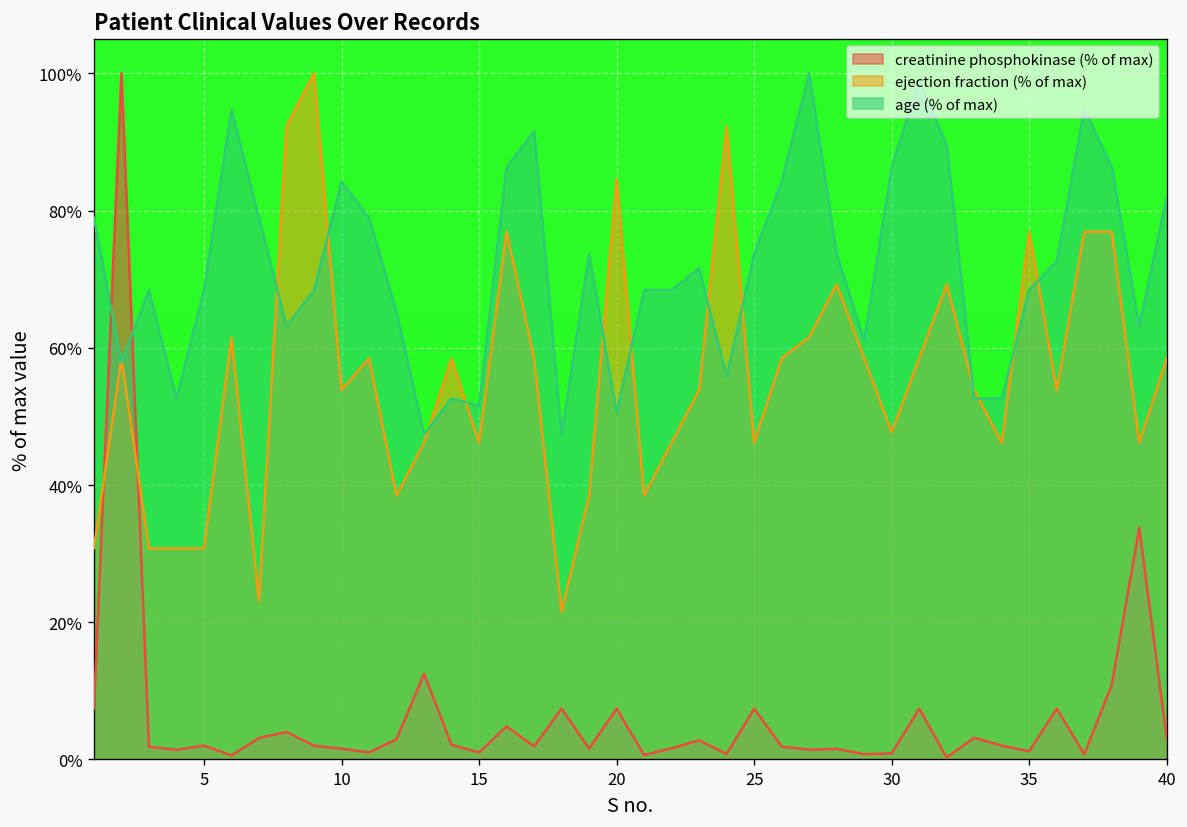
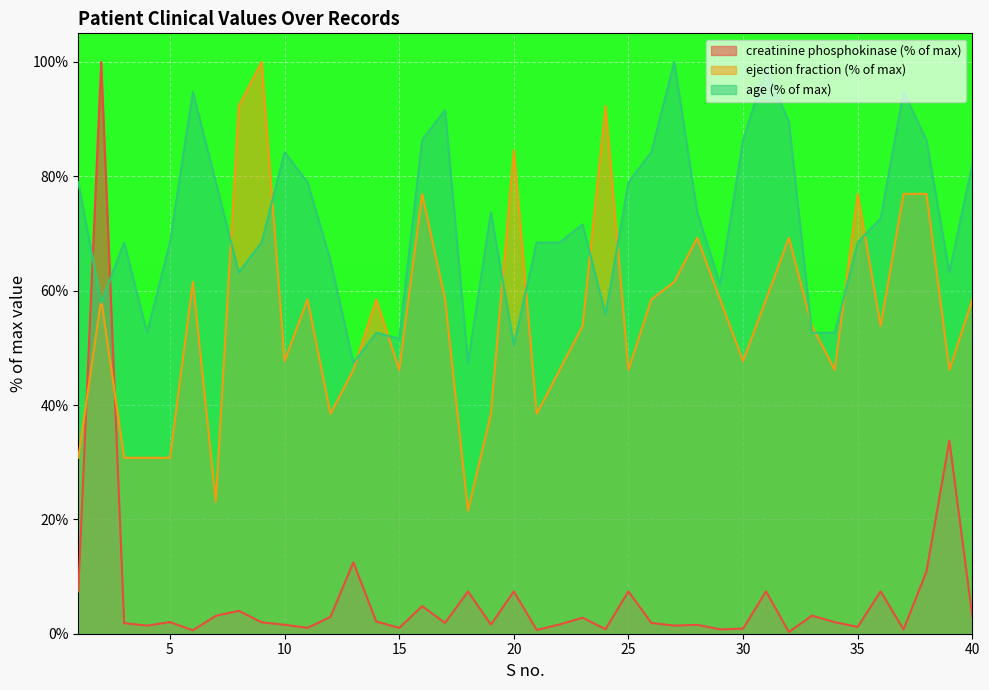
  {
    "creatinine phosphokinase (% of max)": {
      "5": "2%",
      "10": "2%",
      "15": "1%",
      "20": "7%",
      "25": "7%",
      "30": "1%",
      "35": "1%",
      "40": "3%"
    },
    "ejection fraction (% of max)": {
      "5": "31%",
-     "10": "54%",
+     "10": "48%",
      "15": "46%",
      "20": "85%",
      "25": "46%",
      "30": "48%",
      "35": "77%",
      "40": "58%"
    },
    "age (% of max)": {
      "5": "68%",
      "10": "84%",
      "15": "52%",
      "20": "51%",
-     "25": "74%",
+     "25": "79%",
      "30": "86%",
      "35": "68%",
      "40": "82%"
    }
  }
